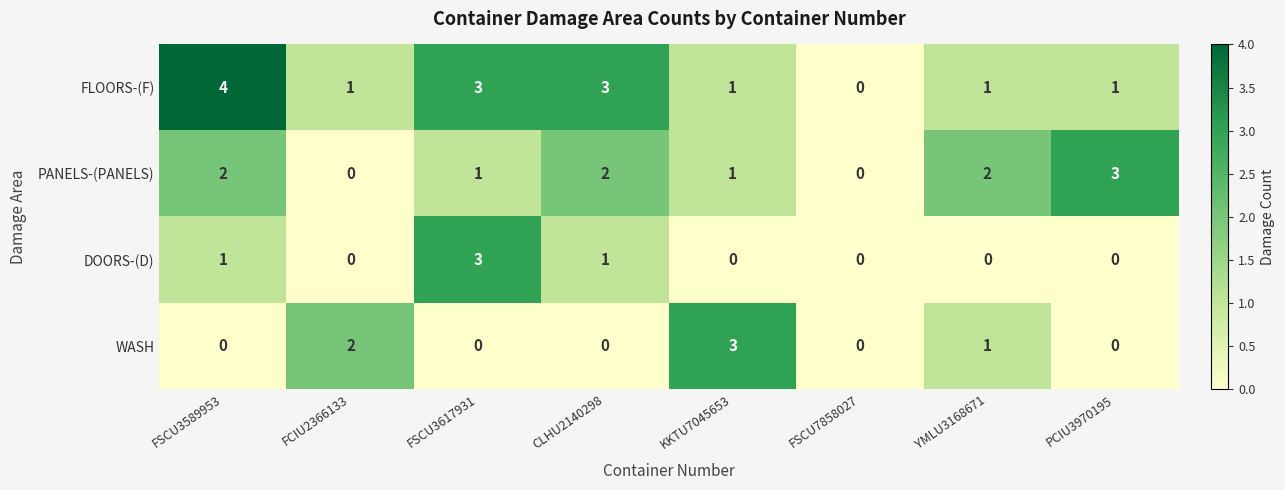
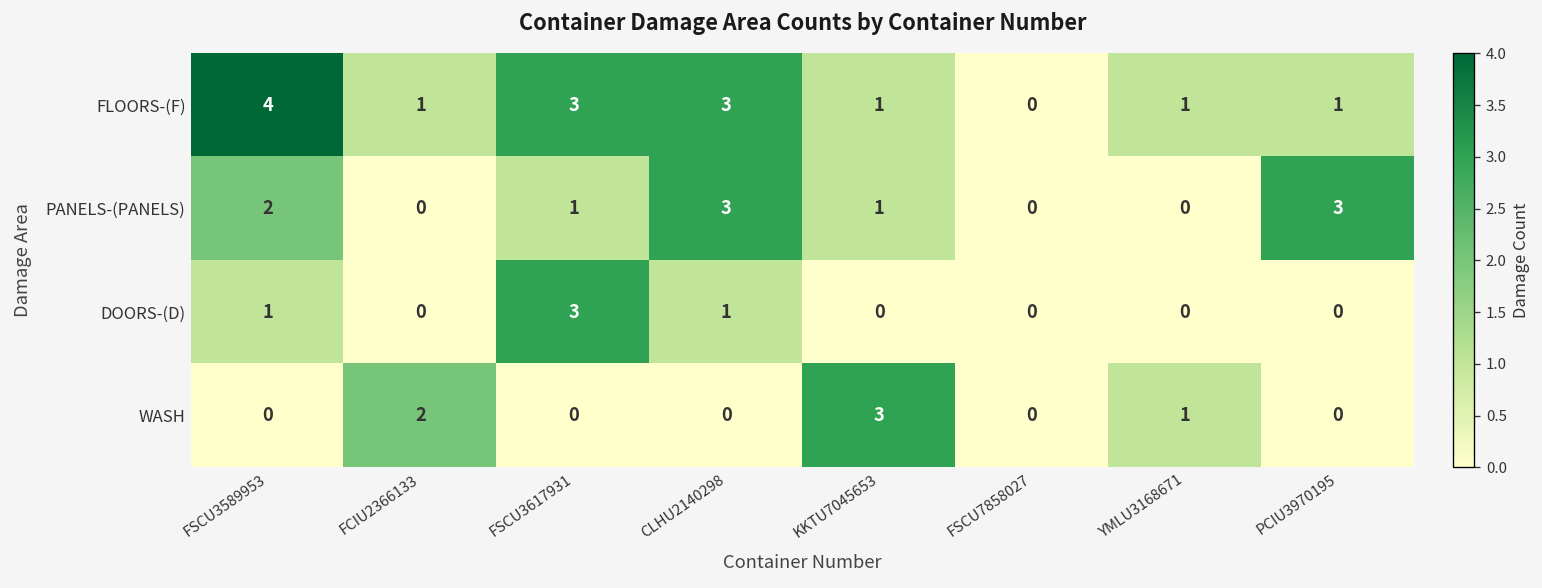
  {
    "FLOORS-(F)": {
      "FSCU3589953": 4,
      "FCIU2366133": 1,
      "FSCU3617931": 3,
      "CLHU2140298": 3,
      "KKTU7045653": 1,
      "FSCU7858027": 0,
      "YMLU3168671": 1,
      "PCIU3970195": 1
    },
    "PANELS-(PANELS)": {
      "FSCU3589953": 2,
      "FCIU2366133": 0,
      "FSCU3617931": 1,
-     "CLHU2140298": 2,
+     "CLHU2140298": 3,
      "KKTU7045653": 1,
      "FSCU7858027": 0,
-     "YMLU3168671": 2,
+     "YMLU3168671": 0,
      "PCIU3970195": 3
    },
    "DOORS-(D)": {
      "FSCU3589953": 1,
      "FCIU2366133": 0,
      "FSCU3617931": 3,
      "CLHU2140298": 1,
      "KKTU7045653": 0,
      "FSCU7858027": 0,
      "YMLU3168671": 0,
      "PCIU3970195": 0
    },
    "WASH": {
      "FSCU3589953": 0,
      "FCIU2366133": 2,
      "FSCU3617931": 0,
      "CLHU2140298": 0,
      "KKTU7045653": 3,
      "FSCU7858027": 0,
      "YMLU3168671": 1,
      "PCIU3970195": 0
    }
  }
